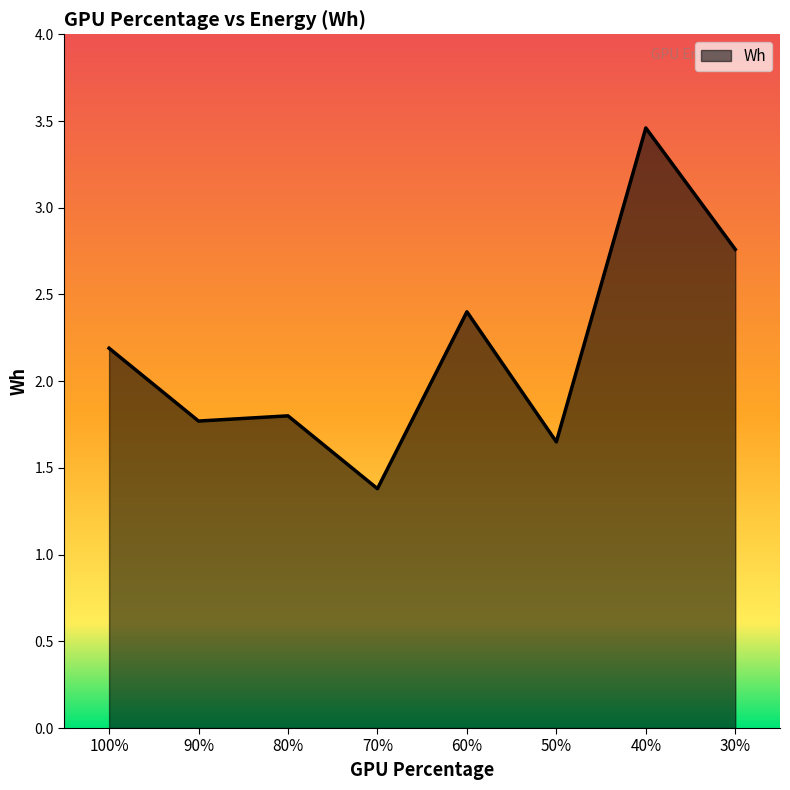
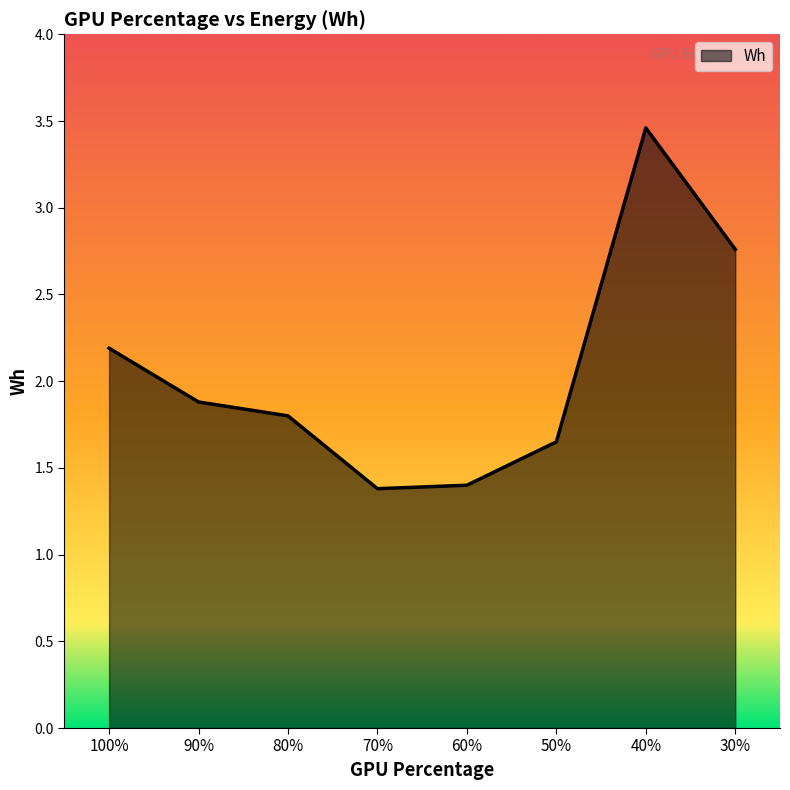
  {
    "100%": 2.19,
-   "90%": 1.77,
+   "90%": 1.88,
    "80%": 1.80,
    "70%": 1.38,
-   "60%": 2.4,
+   "60%": 1.4,
    "50%": 1.65,
    "40%": 3.46,
    "30%": 2.76
  }
